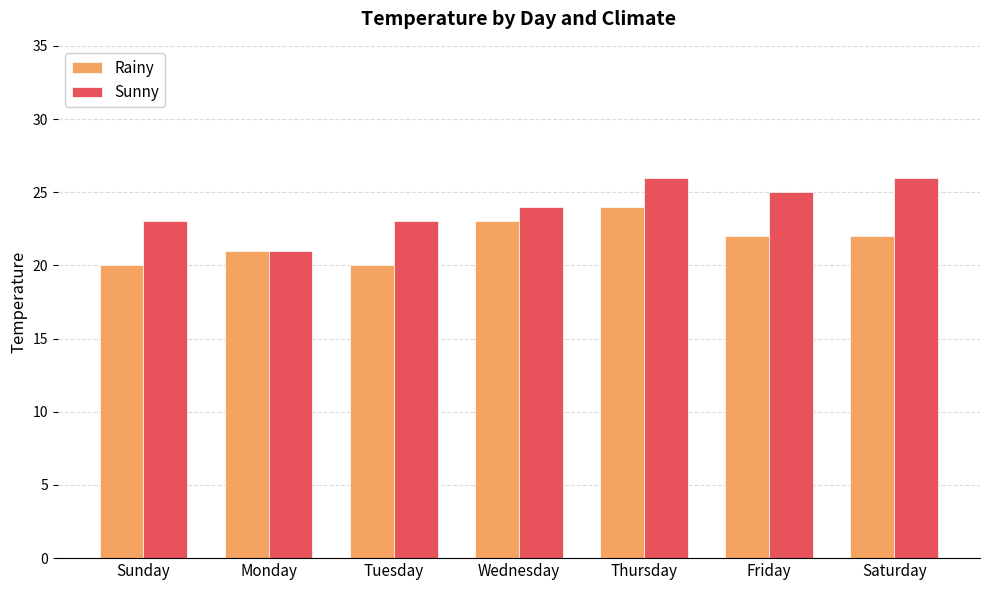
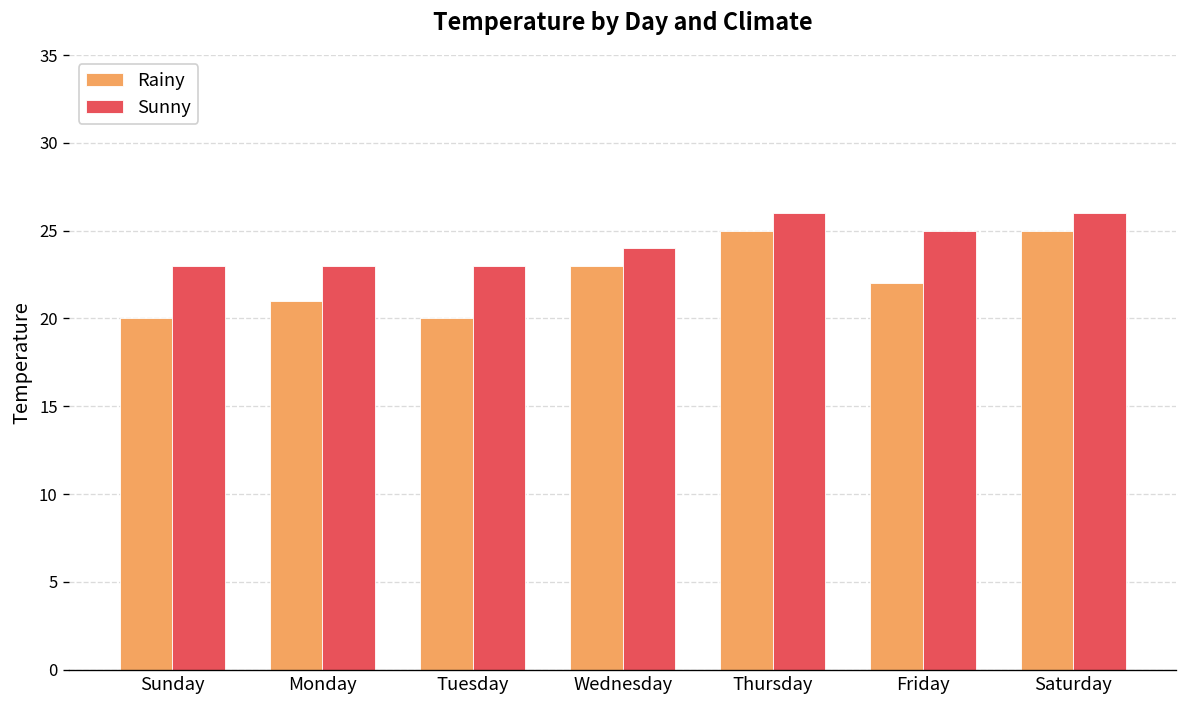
  {
    "Rainy": {
      "Sunday": 20,
      "Monday": 21,
      "Tuesday": 20,
      "Wednesday": 23,
-     "Thursday": 24,
+     "Thursday": 25,
      "Friday": 22,
-     "Saturday": 22
+     "Saturday": 25
    },
    "Sunny": {
      "Sunday": 23,
-     "Monday": 21,
+     "Monday": 23,
      "Tuesday": 23,
      "Wednesday": 24,
      "Thursday": 26,
      "Friday": 25,
      "Saturday": 26
    }
  }
